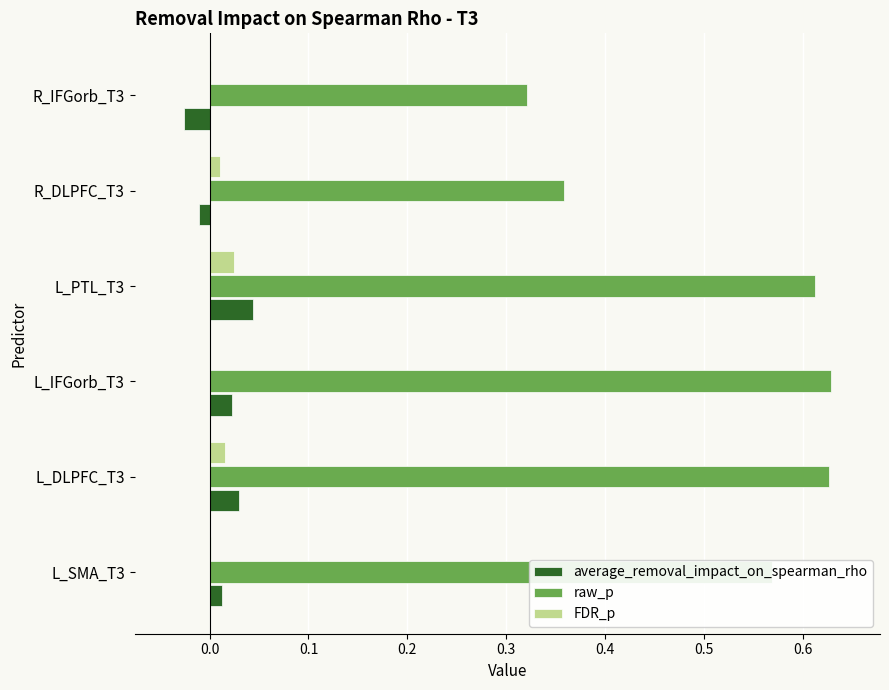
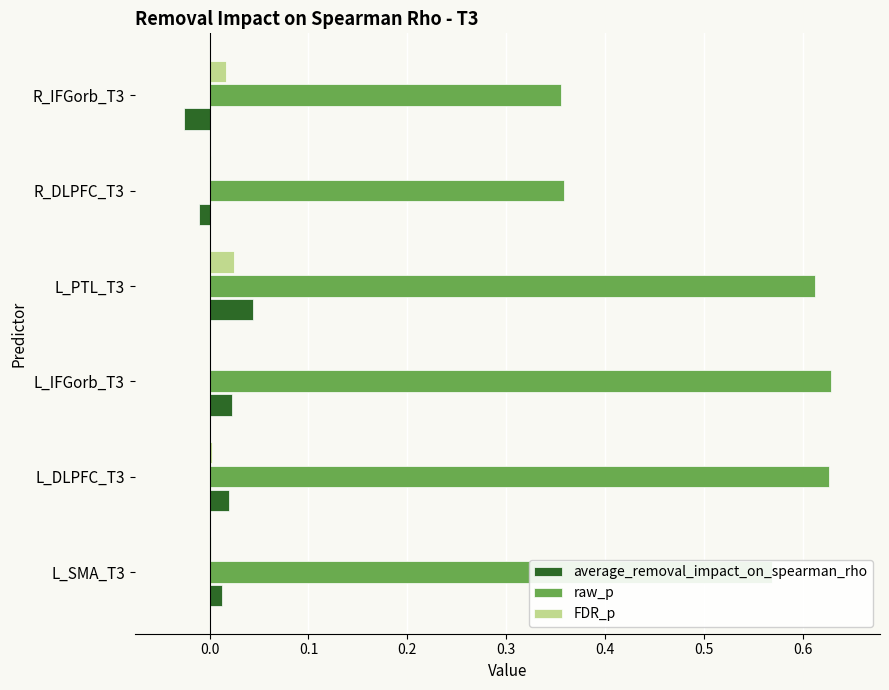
  {
    "average_removal_impact_on_spearman_rho": {
      "R_IFGorb_T3": -0.03,
      "R_DLPFC_T3": -0.01,
      "L_PTL_T3": 0.04,
      "L_IFGorb_T3": 0.02,
-     "L_DLPFC_T3": 0.03,
+     "L_DLPFC_T3": 0.02,
      "L_SMA_T3": 0.01
    },
    "raw_p": {
-     "R_IFGorb_T3": 0.32,
+     "R_IFGorb_T3": 0.36,
      "R_DLPFC_T3": 0.36,
      "L_PTL_T3": 0.61,
      "L_IFGorb_T3": 0.63,
      "L_DLPFC_T3": 0.63
    },
    "FDR_p": {
-     "R_IFGorb_T3": 0.00,
-     "R_DLPFC_T3": 0.01,
+     "R_IFGorb_T3": 0.02,
+     "R_DLPFC_T3": 0.00,
      "L_PTL_T3": 0.03,
-     "L_DLPFC_T3": 0.02
+     "L_DLPFC_T3": 0.00
    }
  }
